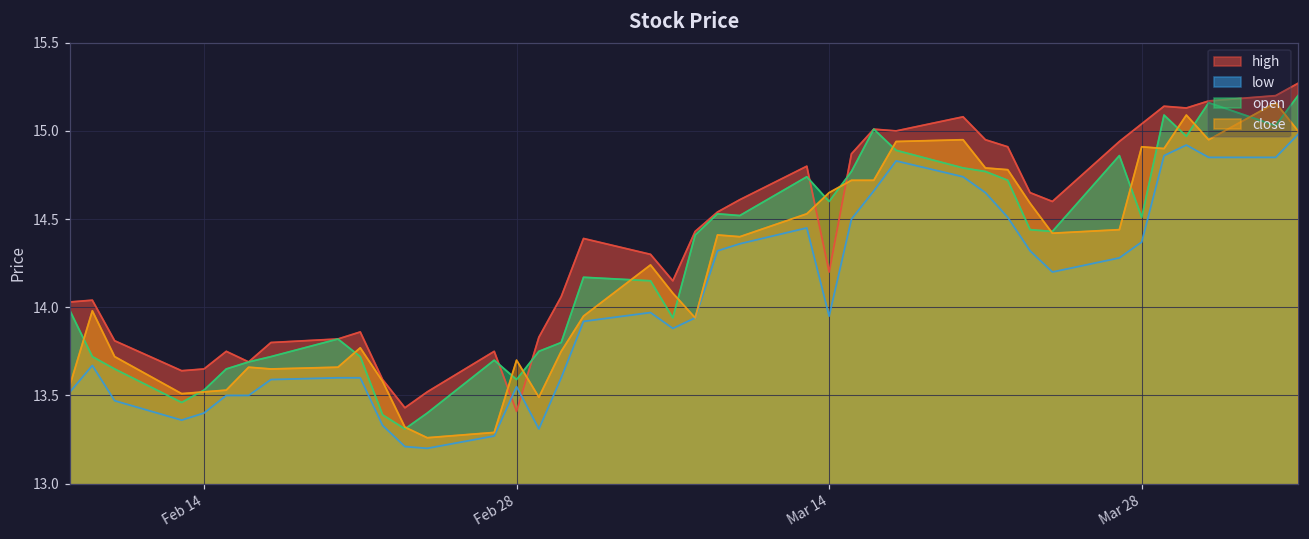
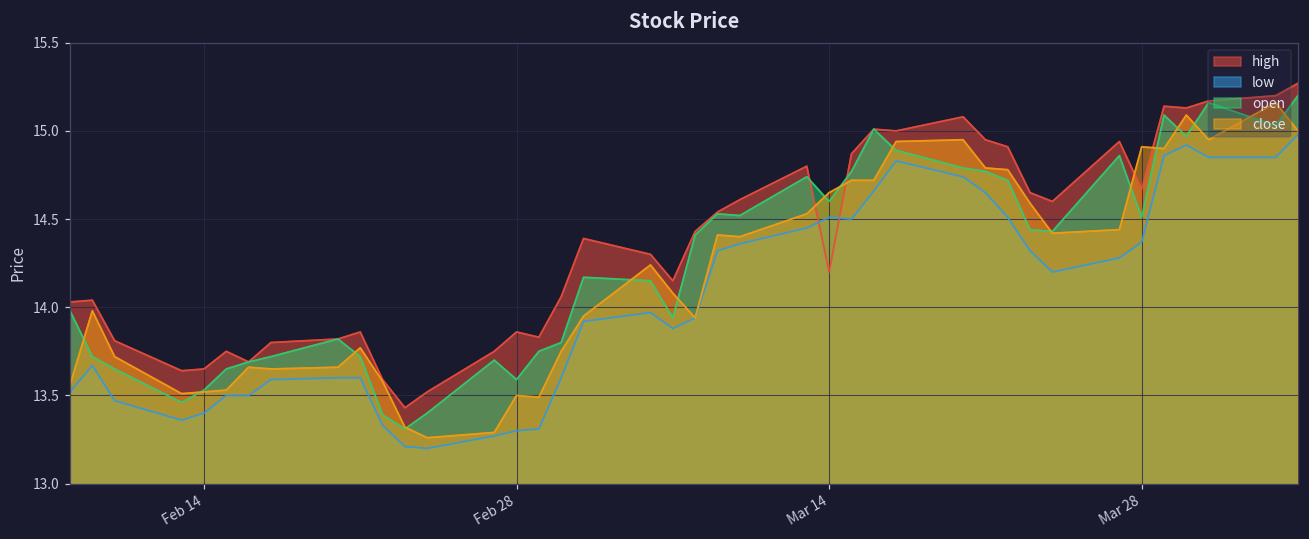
  {
    "high": {
      "Feb 14": 13.65,
-     "Feb 28": 13.41,
+     "Feb 28": 13.86,
      "Mar 14": 14.20,
-     "Mar 28": 15.04
+     "Mar 28": 14.67
    },
    "low": {
      "Feb 14": 13.40,
-     "Feb 28": 13.55,
-     "Mar 14": 13.95,
+     "Feb 28": 13.30,
+     "Mar 14": 14.51,
      "Mar 28": 14.37
    },
    "open": {
      "Feb 28": 13.59,
      "Mar 14": 14.60,
      "Mar 28": 14.51
    },
    "close": {
-     "Feb 28": 13.7,
+     "Feb 28": 13.5,
      "Mar 14": 14.65,
      "Mar 28": 14.9
    }
  }
